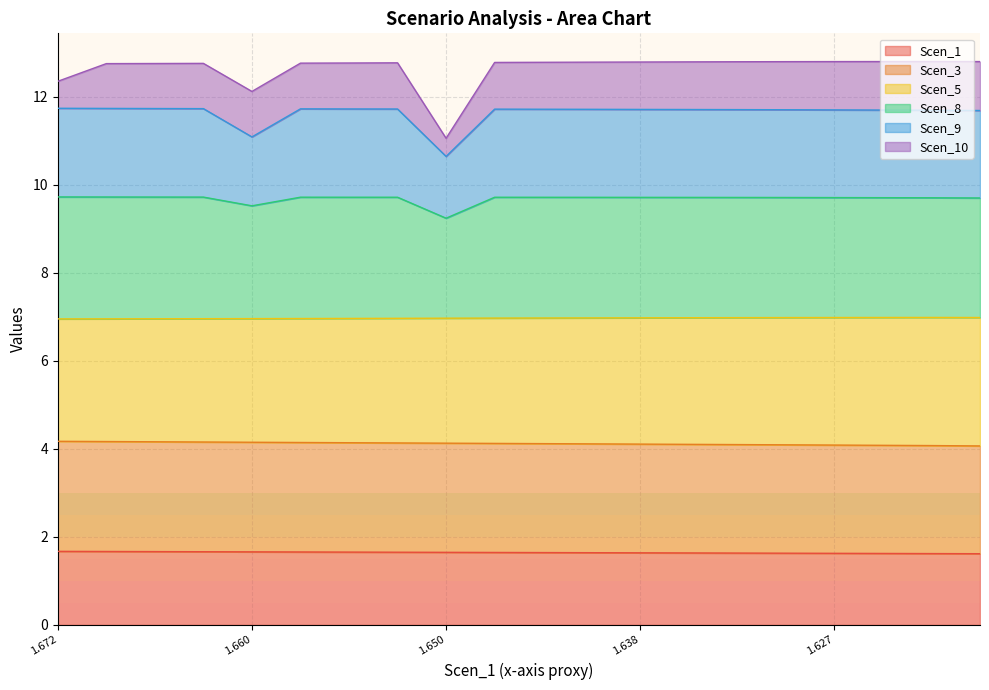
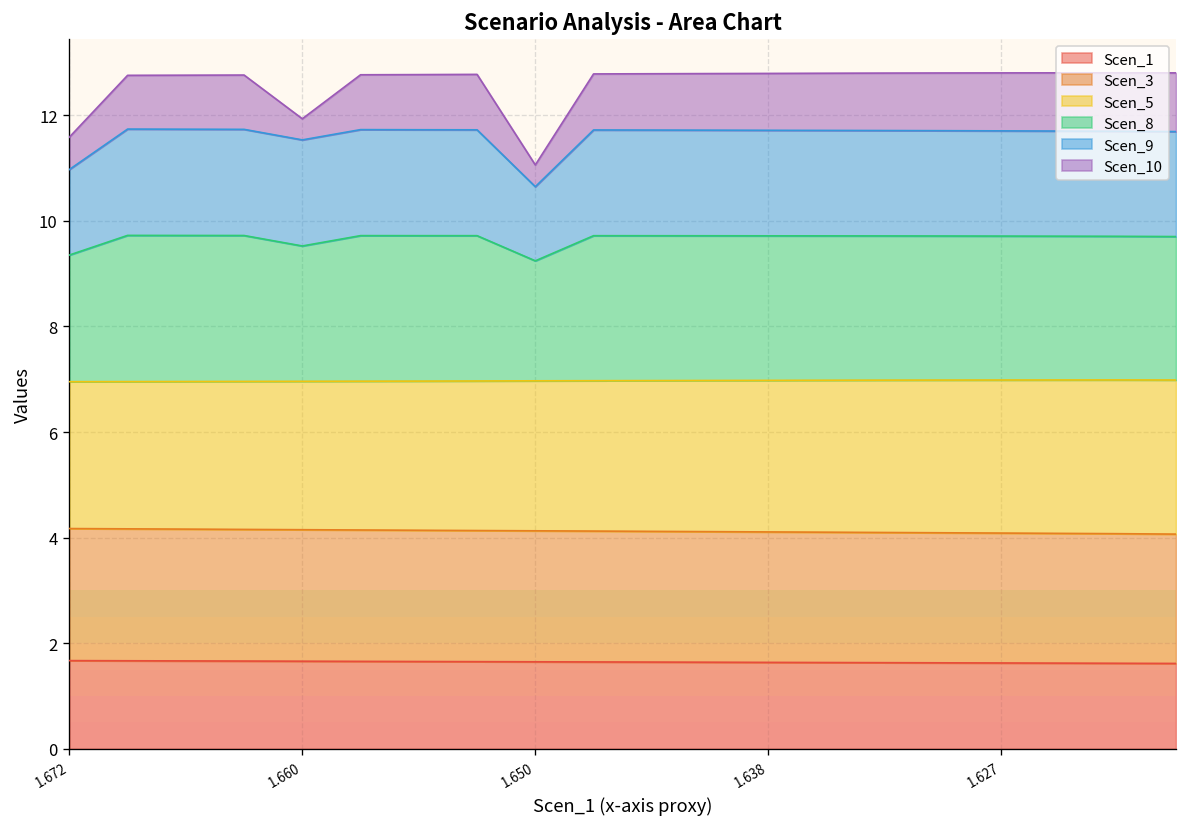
  {
    "Scen_8": {
-     "1.672": 2.8,
+     "1.672": 2.4,
      "1.660": 2.6,
      "1.650": 2.3,
      "1.638": 2.7,
      "1.627": 2.7
    },
    "Scen_9": {
-     "1.672": 2.0,
-     "1.660": 1.6,
+     "1.672": 1.6,
+     "1.660": 2.0,
      "1.650": 1.4,
      "1.638": 2.0,
      "1.627": 2.0
    },
    "Scen_10": {
      "1.672": 0.6,
-     "1.660": 1.0,
+     "1.660": 0.4,
      "1.650": 0.4,
      "1.638": 1.1,
      "1.627": 1.1
    }
  }
